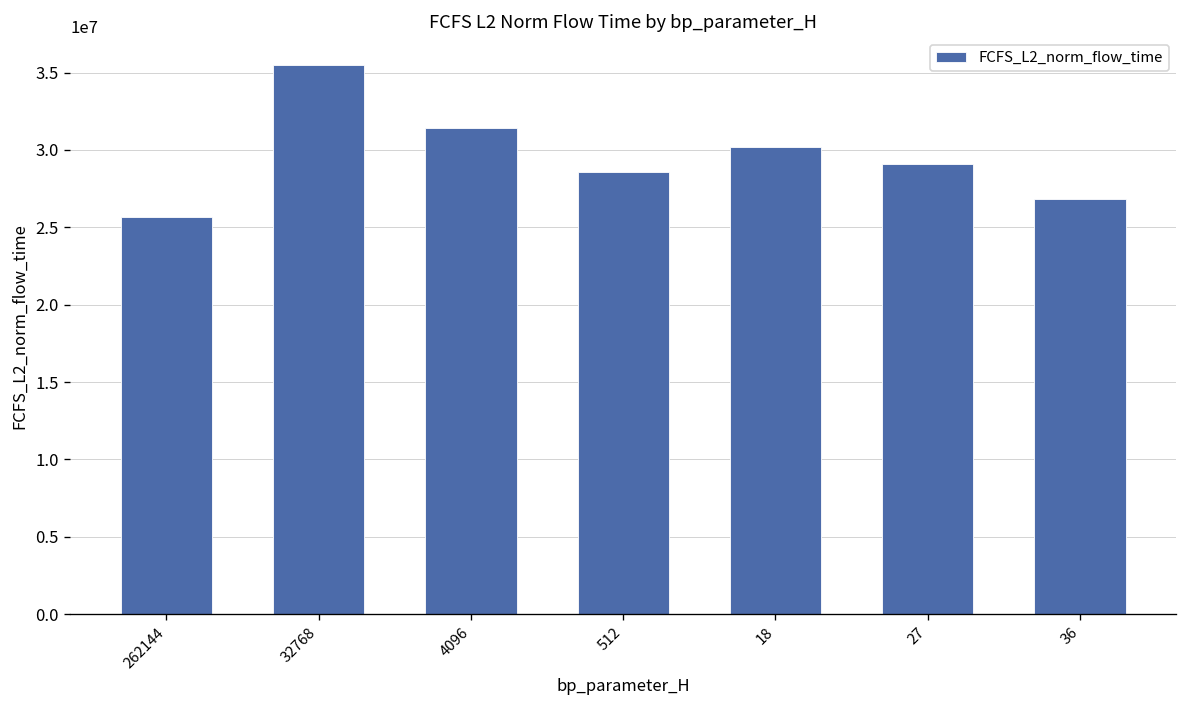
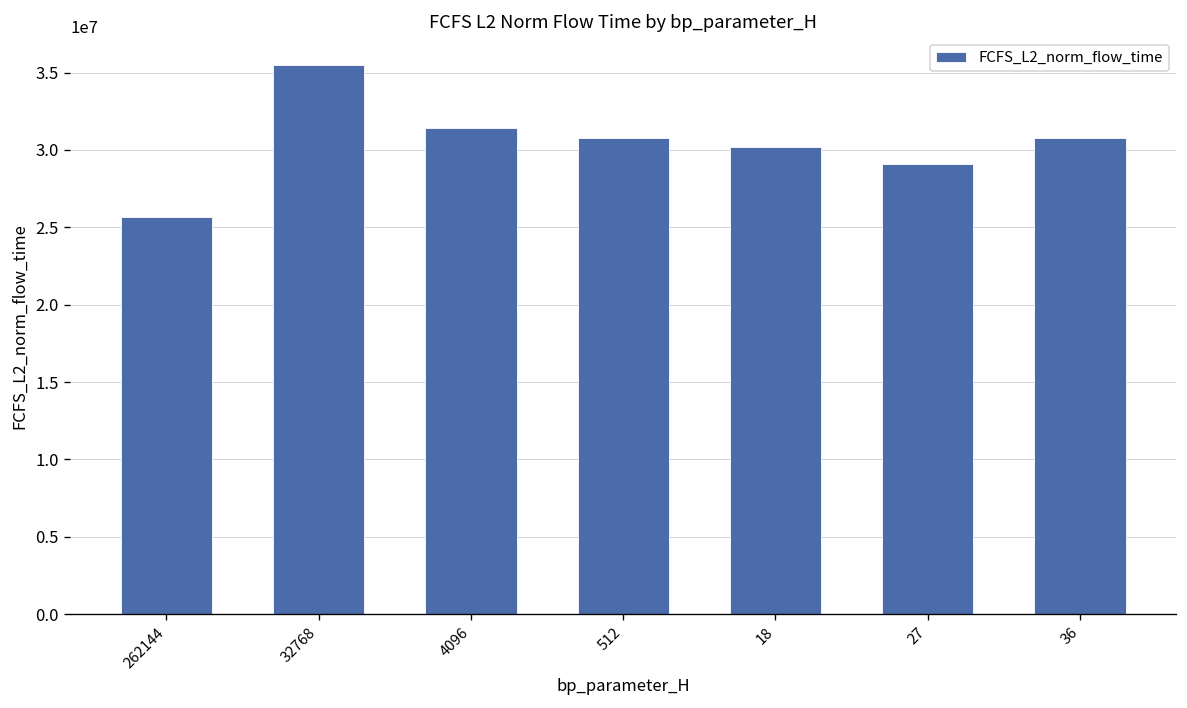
  {
    "262144": 25700000,
    "32768": 35500000,
    "4096": 31400000,
-   "512": 28600000,
+   "512": 30800000,
    "18": 30200000,
    "27": 29100000,
-   "36": 26800000
+   "36": 30700000
  }
